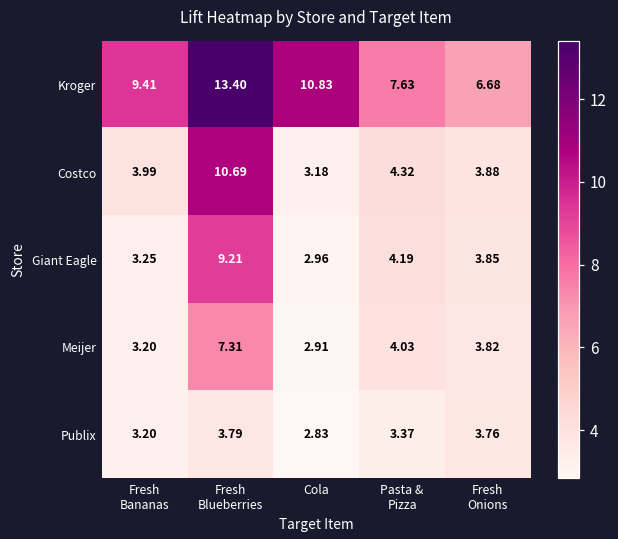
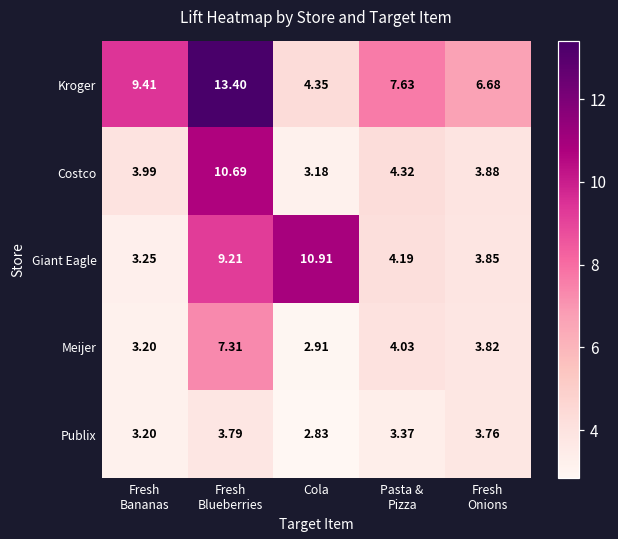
  {
    "Kroger": {
      "Fresh Bananas": 9.41,
      "Fresh Blueberries": 13.40,
-     "Cola": 10.83,
+     "Cola": 4.35,
      "Pasta & Pizza": 7.63,
      "Fresh Onions": 6.68
    },
    "Costco": {
      "Fresh Bananas": 3.99,
      "Fresh Blueberries": 10.69,
      "Cola": 3.18,
      "Pasta & Pizza": 4.32,
      "Fresh Onions": 3.88
    },
    "Giant Eagle": {
      "Fresh Bananas": 3.25,
      "Fresh Blueberries": 9.21,
-     "Cola": 2.96,
+     "Cola": 10.91,
      "Pasta & Pizza": 4.19,
      "Fresh Onions": 3.85
    },
    "Meijer": {
      "Fresh Bananas": 3.20,
      "Fresh Blueberries": 7.31,
      "Cola": 2.91,
      "Pasta & Pizza": 4.03,
      "Fresh Onions": 3.82
    },
    "Publix": {
      "Fresh Bananas": 3.20,
      "Fresh Blueberries": 3.79,
      "Cola": 2.83,
      "Pasta & Pizza": 3.37,
      "Fresh Onions": 3.76
    }
  }
